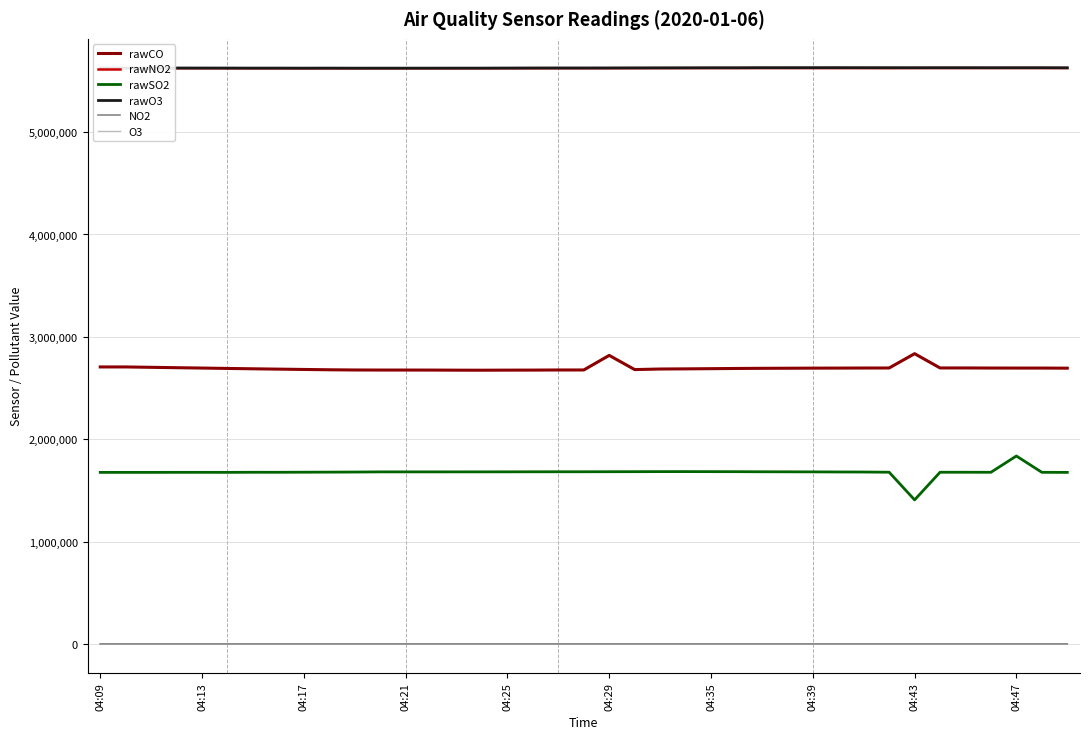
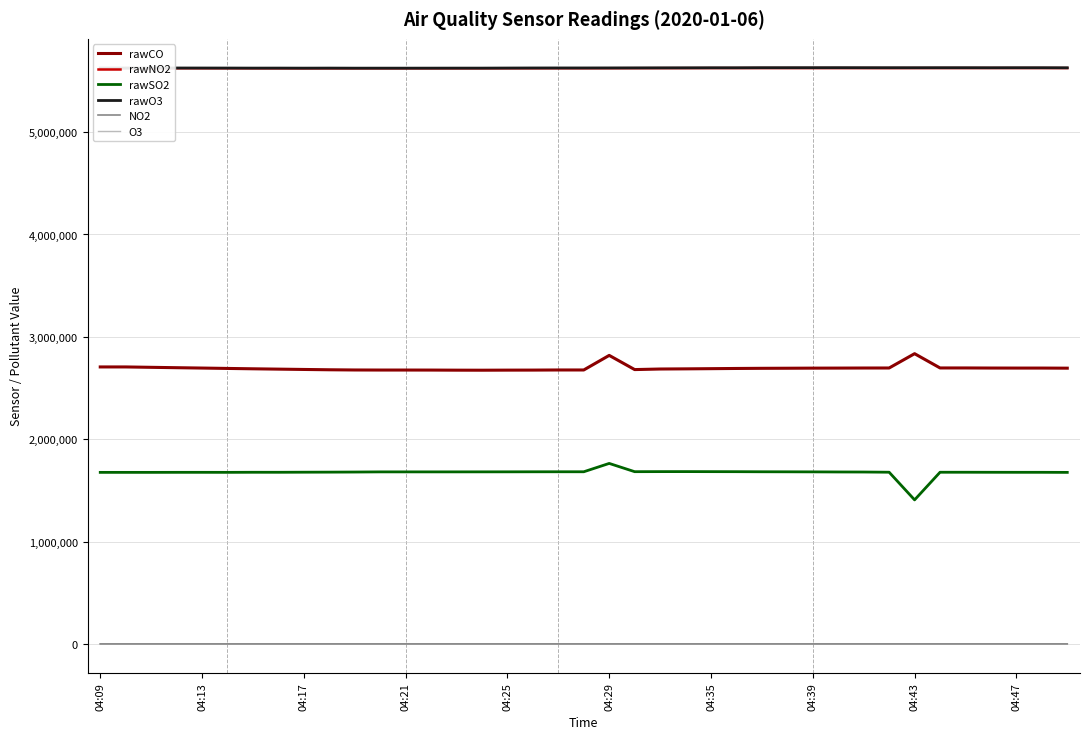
  {
    "rawCO": {
      "04:09": "2,710,000",
      "04:13": "2,690,000",
      "04:17": "2,680,000",
      "04:21": "2,680,000",
      "04:25": "2,670,000",
      "04:29": "2,820,000",
      "04:35": "2,690,000",
      "04:39": "2,690,000",
      "04:43": "2,840,000",
      "04:47": "2,690,000"
    },
    "rawO3": {
      "04:21": "5,620,000",
      "04:35": "5,630,000",
      "04:39": "5,630,000",
      "04:43": "5,630,000",
      "04:47": "5,630,000"
    },
    "rawSO2": {
      "04:09": "1,680,000",
      "04:13": "1,680,000",
      "04:17": "1,680,000",
      "04:21": "1,680,000",
      "04:25": "1,680,000",
-     "04:29": "1,680,000",
+     "04:29": "1,760,000",
      "04:35": "1,680,000",
      "04:39": "1,680,000",
      "04:43": "1,410,000",
-     "04:47": "1,840,000"
+     "04:47": "1,680,000"
    },
    "O3": {
      "04:09": "0",
      "04:13": "0",
      "04:17": "0",
      "04:21": "0",
      "04:25": "0",
      "04:29": "0",
      "04:35": "0",
      "04:39": "0",
      "04:43": "0",
      "04:47": "0"
    }
  }
